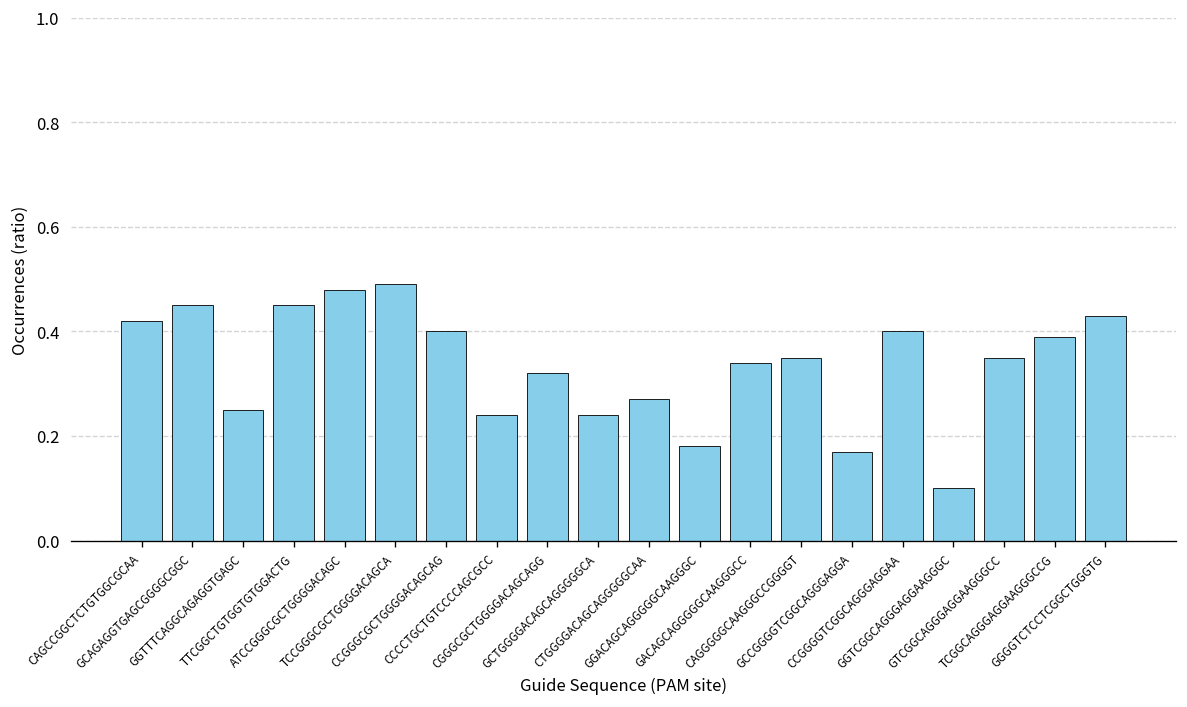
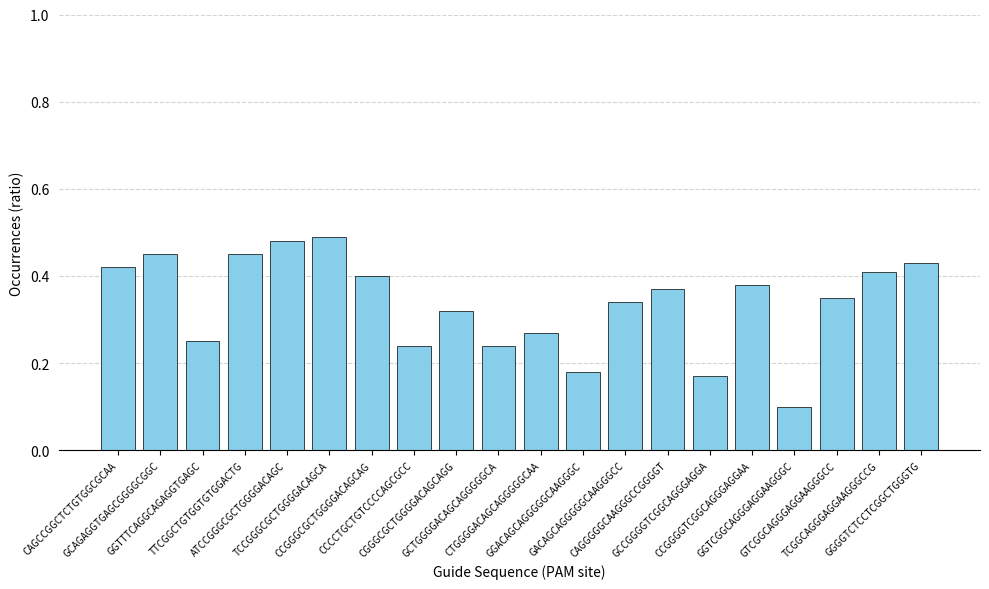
  {
    "CAGCCGGCTCTGTGGCGCAA": 0.42,
    "GCAGAGGTGAGCGGGGCGGC": 0.45,
    "GGTTTCAGGCAGAGGTGAGC": 0.25,
    "TTCGGCTGTGGTGTGGACTG": 0.45,
    "ATCCGGGCGCTGGGGACAGC": 0.48,
    "TCCGGGCGCTGGGGACAGCA": 0.49,
    "CCGGGCGCTGGGGACAGCAG": 0.40,
    "CCCCTGCTGTCCCCAGCGCC": 0.24,
    "CGGGCGCTGGGGACAGCAGG": 0.32,
    "GCTGGGGACAGCAGGGGGCA": 0.24,
    "CTGGGGACAGCAGGGGGCAA": 0.27,
    "GGACAGCAGGGGGCAAGGGC": 0.18,
    "GACAGCAGGGGGCAAGGGCC": 0.34,
-   "CAGGGGGCAAGGGCCGGGGT": 0.35,
+   "CAGGGGGCAAGGGCCGGGGT": 0.37,
    "GCCGGGGTCGGCAGGGAGGA": 0.17,
-   "CCGGGGTCGGCAGGGAGGAA": 0.40,
+   "CCGGGGTCGGCAGGGAGGAA": 0.38,
    "GGTCGGCAGGGAGGAAGGGC": 0.10,
    "GTCGGCAGGGAGGAAGGGCC": 0.35,
-   "TCGGCAGGGAGGAAGGGCCG": 0.39,
+   "TCGGCAGGGAGGAAGGGCCG": 0.41,
    "GGGGTCTCCTCGGCTGGGTG": 0.43
  }
